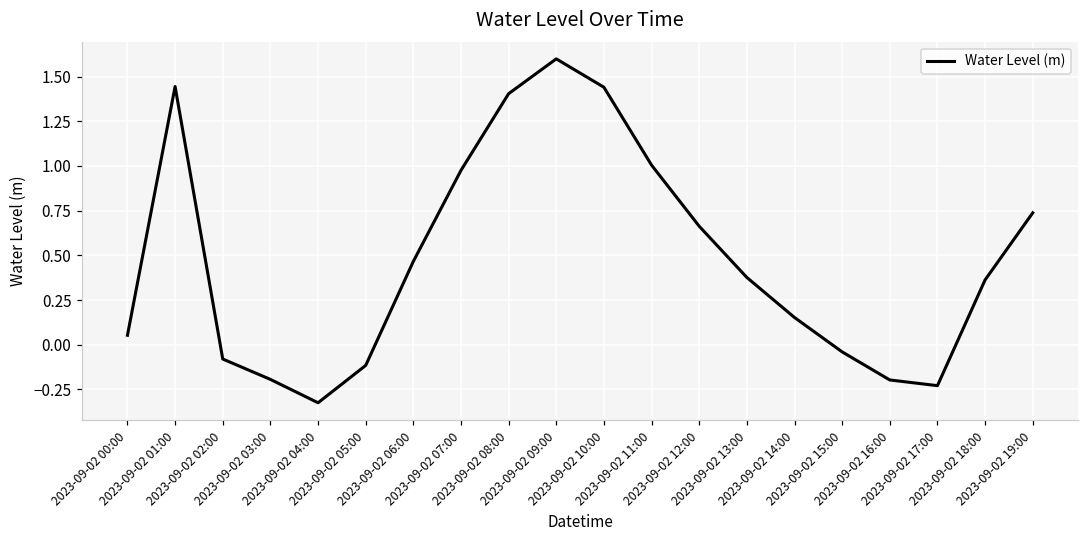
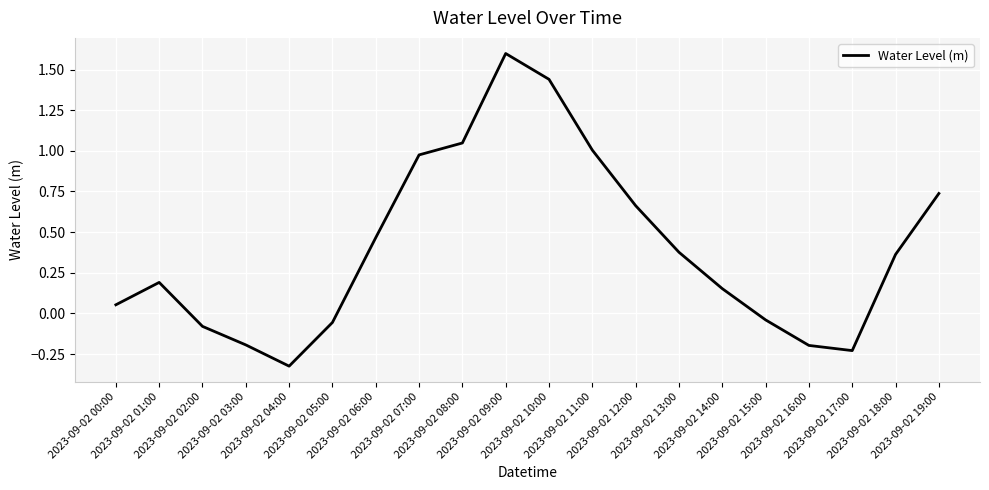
  {
    "2023-09-02 00:00": 0.05,
-   "2023-09-02 01:00": 1.44,
+   "2023-09-02 01:00": 0.19,
    "2023-09-02 02:00": -0.08,
    "2023-09-02 03:00": -0.19,
    "2023-09-02 04:00": -0.32,
-   "2023-09-02 05:00": -0.12,
+   "2023-09-02 05:00": -0.06,
    "2023-09-02 06:00": 0.47,
    "2023-09-02 07:00": 0.98,
-   "2023-09-02 08:00": 1.40,
+   "2023-09-02 08:00": 1.05,
    "2023-09-02 09:00": 1.60,
    "2023-09-02 10:00": 1.44,
    "2023-09-02 11:00": 1.00,
    "2023-09-02 12:00": 0.66,
    "2023-09-02 13:00": 0.38,
    "2023-09-02 14:00": 0.15,
    "2023-09-02 15:00": -0.04,
    "2023-09-02 16:00": -0.20,
    "2023-09-02 17:00": -0.23,
    "2023-09-02 18:00": 0.36,
    "2023-09-02 19:00": 0.74
  }
